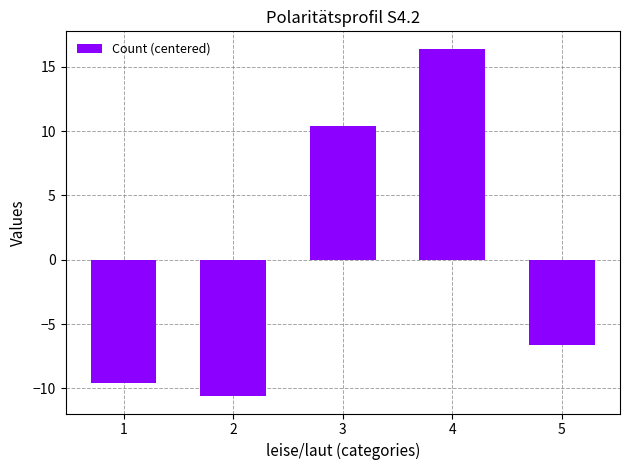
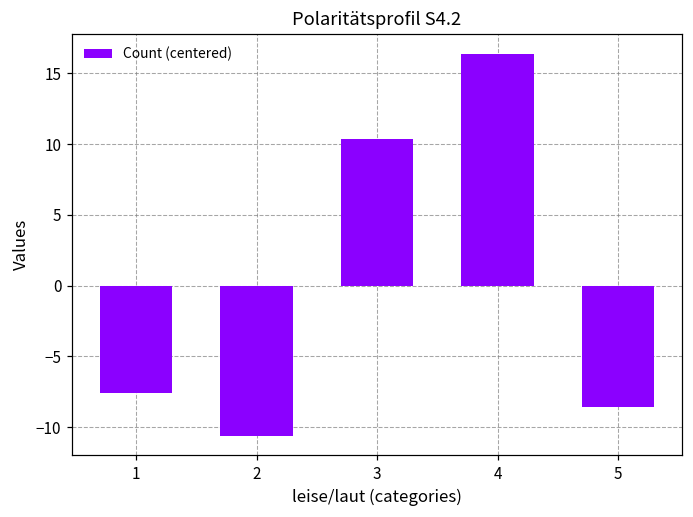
  {
-   "1": -9.6,
+   "1": -7.6,
    "2": -10.6,
    "3": 10.4,
    "4": 16.4,
-   "5": -6.6
+   "5": -8.6
  }
